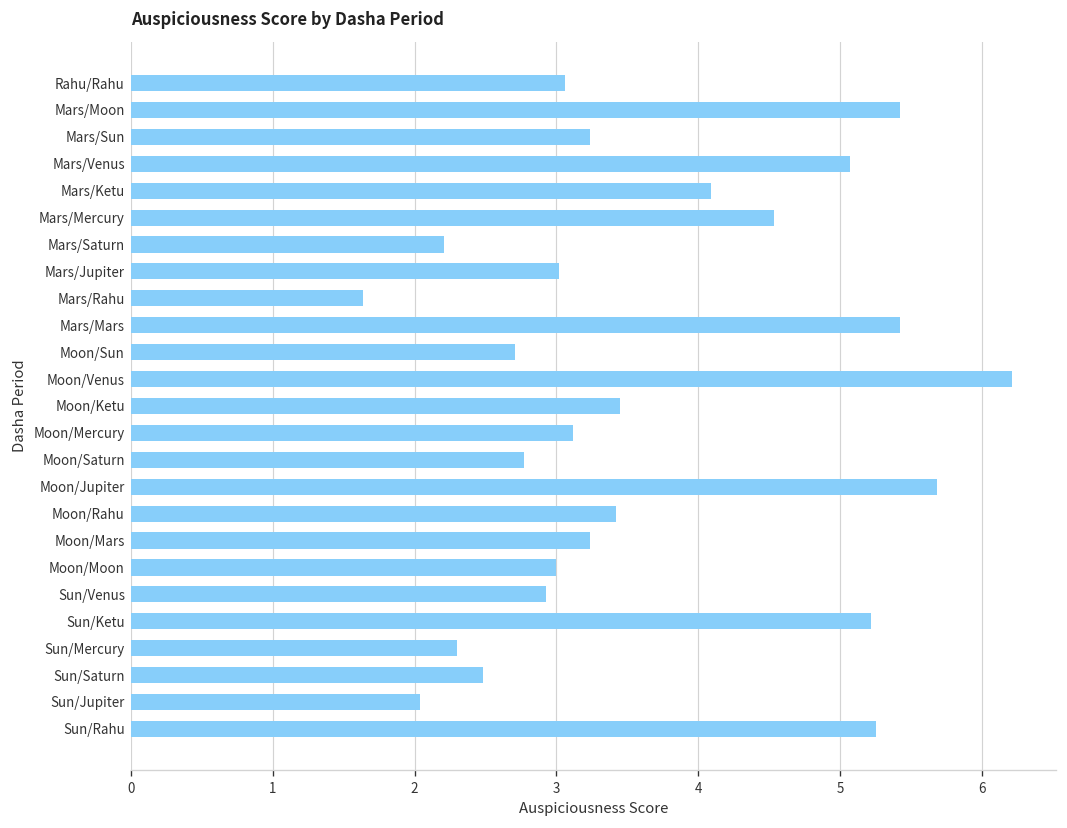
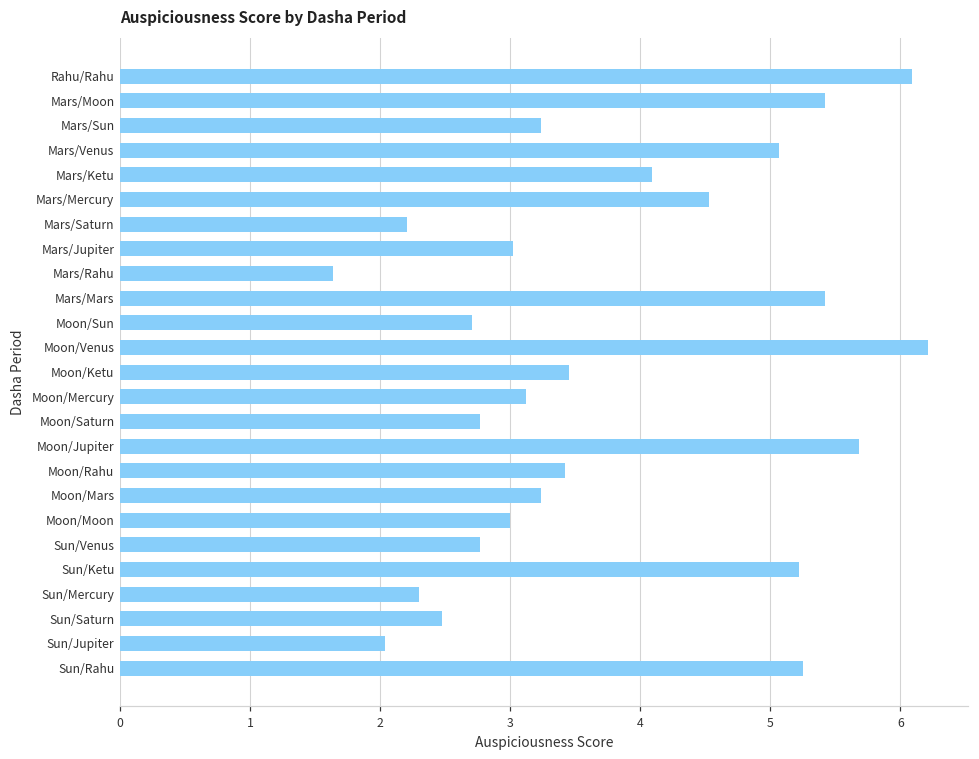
  {
-   "Rahu/Rahu": 3.06,
+   "Rahu/Rahu": 6.09,
    "Mars/Moon": 5.42,
    "Mars/Sun": 3.24,
    "Mars/Venus": 5.07,
    "Mars/Ketu": 4.09,
    "Mars/Mercury": 4.53,
    "Mars/Saturn": 2.21,
    "Mars/Jupiter": 3.02,
    "Mars/Rahu": 1.64,
    "Mars/Mars": 5.42,
    "Moon/Sun": 2.71,
    "Moon/Venus": 6.21,
    "Moon/Ketu": 3.45,
    "Moon/Mercury": 3.12,
    "Moon/Saturn": 2.77,
    "Moon/Jupiter": 5.68,
    "Moon/Rahu": 3.42,
    "Moon/Mars": 3.24,
    "Moon/Moon": 3.00,
-   "Sun/Venus": 2.93,
+   "Sun/Venus": 2.77,
    "Sun/Ketu": 5.22,
    "Sun/Mercury": 2.30,
    "Sun/Saturn": 2.48,
    "Sun/Jupiter": 2.04,
    "Sun/Rahu": 5.25
  }
